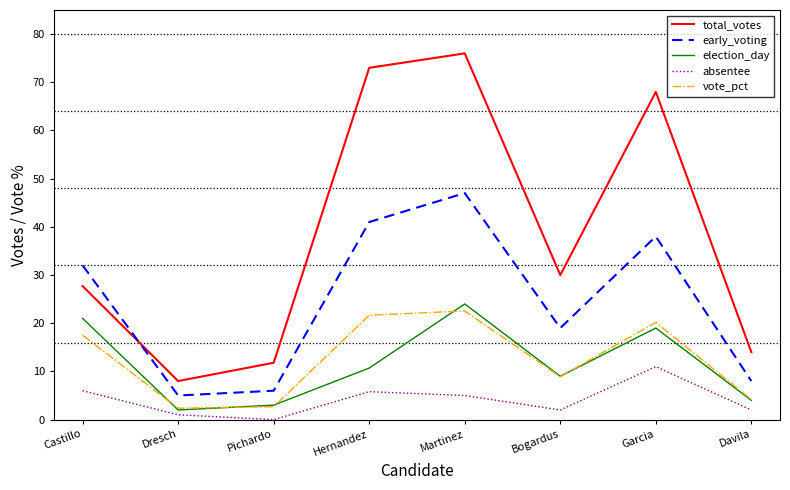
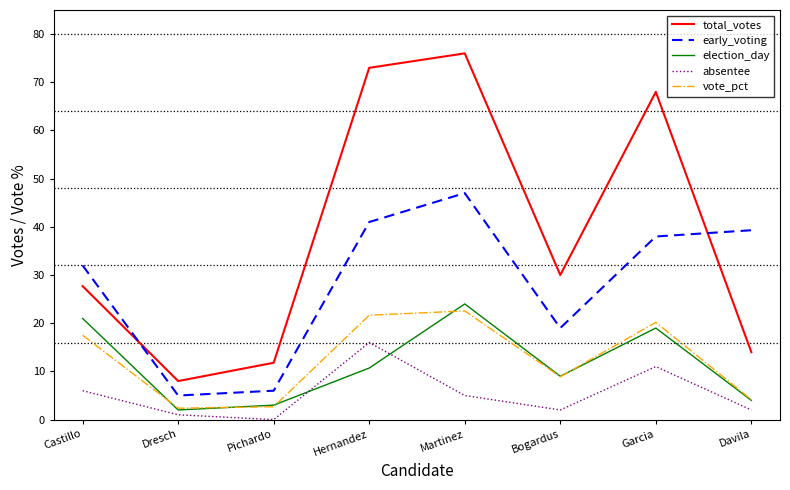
  {
    "total_votes": {
      "Castillo": 28,
      "Dresch": 8,
      "Pichardo": 12,
      "Hernandez": 73,
      "Martinez": 76,
      "Bogardus": 30,
      "Garcia": 68,
      "Davila": 14
    },
    "early_voting": {
      "Castillo": 32,
      "Dresch": 5,
      "Pichardo": 6,
      "Hernandez": 41,
      "Martinez": 47,
      "Bogardus": 19,
      "Garcia": 38,
-     "Davila": 8
+     "Davila": 39
    },
    "election_day": {
      "Castillo": 21,
      "Hernandez": 11,
      "Martinez": 24,
      "Garcia": 19
    },
    "absentee": {
      "Castillo": 6,
      "Dresch": 1,
      "Pichardo": 0,
-     "Hernandez": 6,
+     "Hernandez": 16,
      "Martinez": 5,
      "Bogardus": 2,
      "Garcia": 11,
      "Davila": 2
    },
    "vote_pct": {
      "Castillo": 18,
      "Hernandez": 22,
      "Martinez": 23,
      "Garcia": 20
    }
  }
